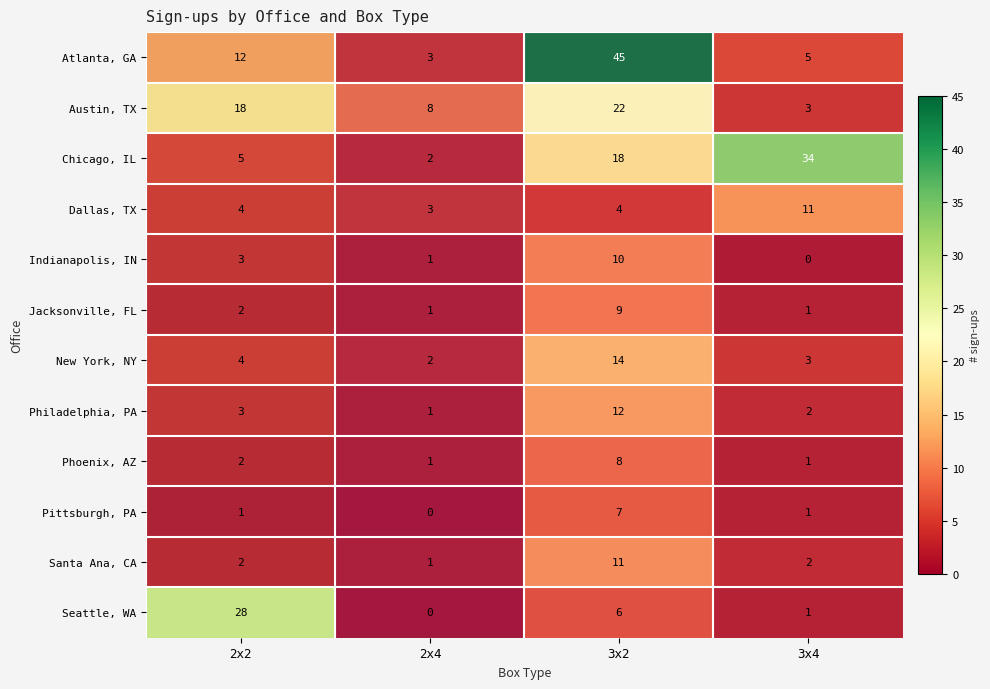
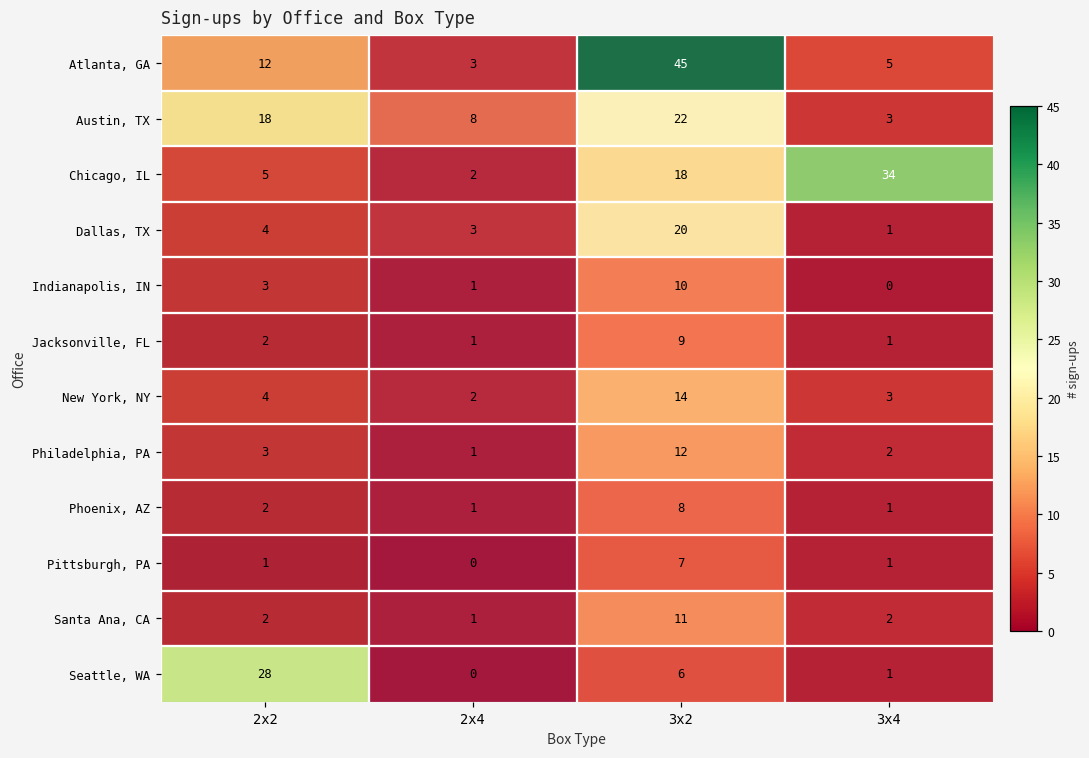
  {
    "Atlanta, GA": {
      "2x2": 12,
      "2x4": 3,
      "3x2": 45,
      "3x4": 5
    },
    "Austin, TX": {
      "2x2": 18,
      "2x4": 8,
      "3x2": 22,
      "3x4": 3
    },
    "Chicago, IL": {
      "2x2": 5,
      "2x4": 2,
      "3x2": 18,
      "3x4": 34
    },
    "Dallas, TX": {
      "2x2": 4,
      "2x4": 3,
-     "3x2": 4,
-     "3x4": 11
+     "3x2": 20,
+     "3x4": 1
    },
    "Indianapolis, IN": {
      "2x2": 3,
      "2x4": 1,
      "3x2": 10,
      "3x4": 0
    },
    "Jacksonville, FL": {
      "2x2": 2,
      "2x4": 1,
      "3x2": 9,
      "3x4": 1
    },
    "New York, NY": {
      "2x2": 4,
      "2x4": 2,
      "3x2": 14,
      "3x4": 3
    },
    "Philadelphia, PA": {
      "2x2": 3,
      "2x4": 1,
      "3x2": 12,
      "3x4": 2
    },
    "Phoenix, AZ": {
      "2x2": 2,
      "2x4": 1,
      "3x2": 8,
      "3x4": 1
    },
    "Pittsburgh, PA": {
      "2x2": 1,
      "2x4": 0,
      "3x2": 7,
      "3x4": 1
    },
    "Santa Ana, CA": {
      "2x2": 2,
      "2x4": 1,
      "3x2": 11,
      "3x4": 2
    },
    "Seattle, WA": {
      "2x2": 28,
      "2x4": 0,
      "3x2": 6,
      "3x4": 1
    }
  }
